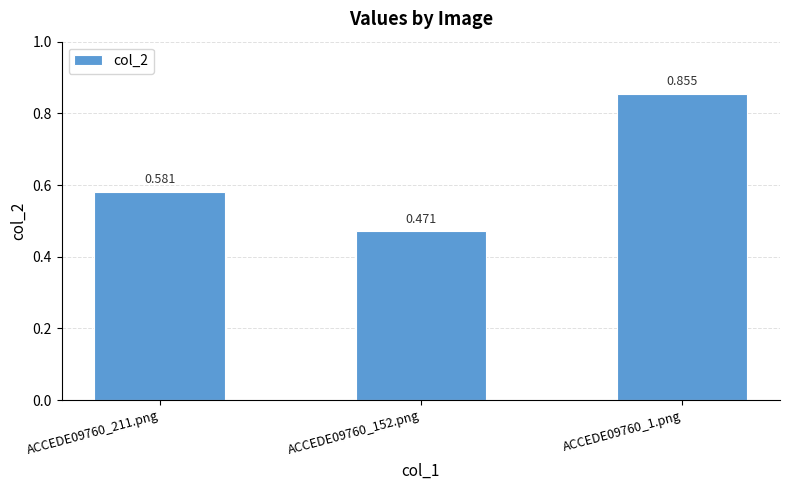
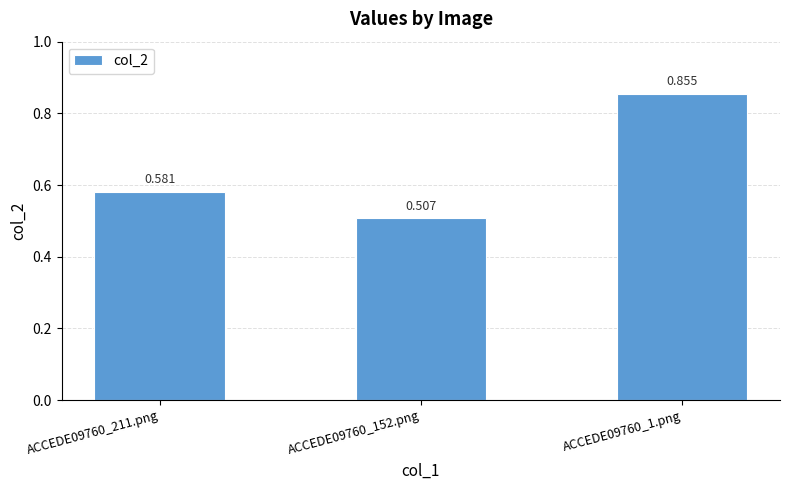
  {
    "ACCEDE09760_211.png": 0.581,
-   "ACCEDE09760_152.png": 0.471,
+   "ACCEDE09760_152.png": 0.507,
    "ACCEDE09760_1.png": 0.855
  }
